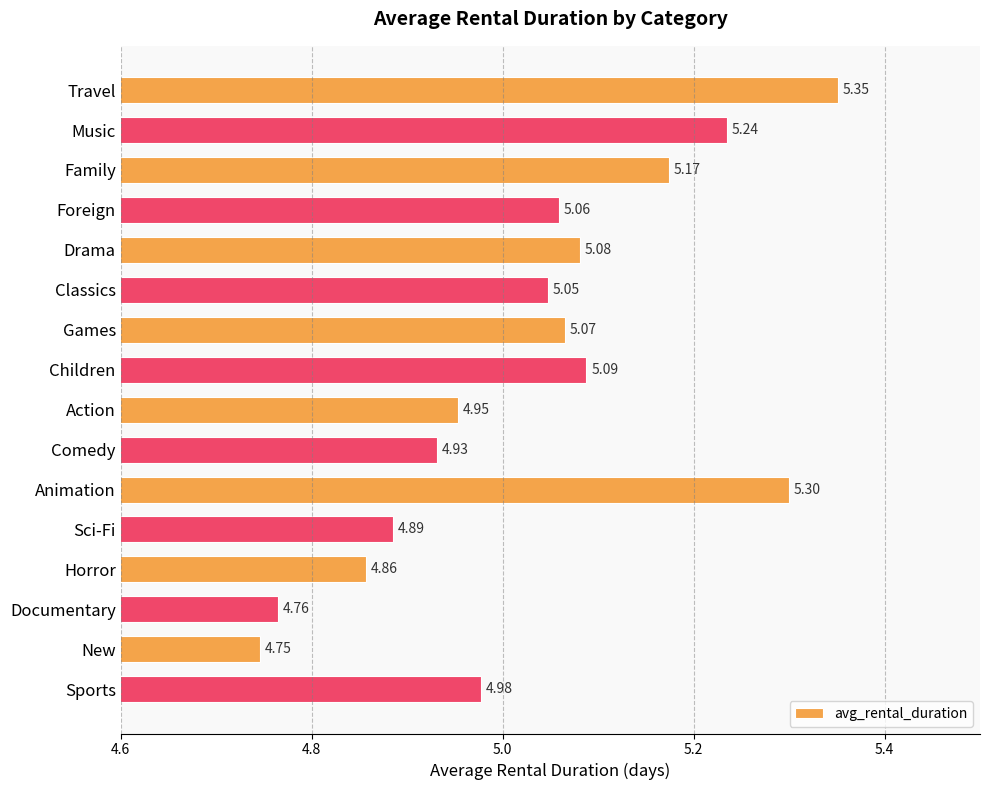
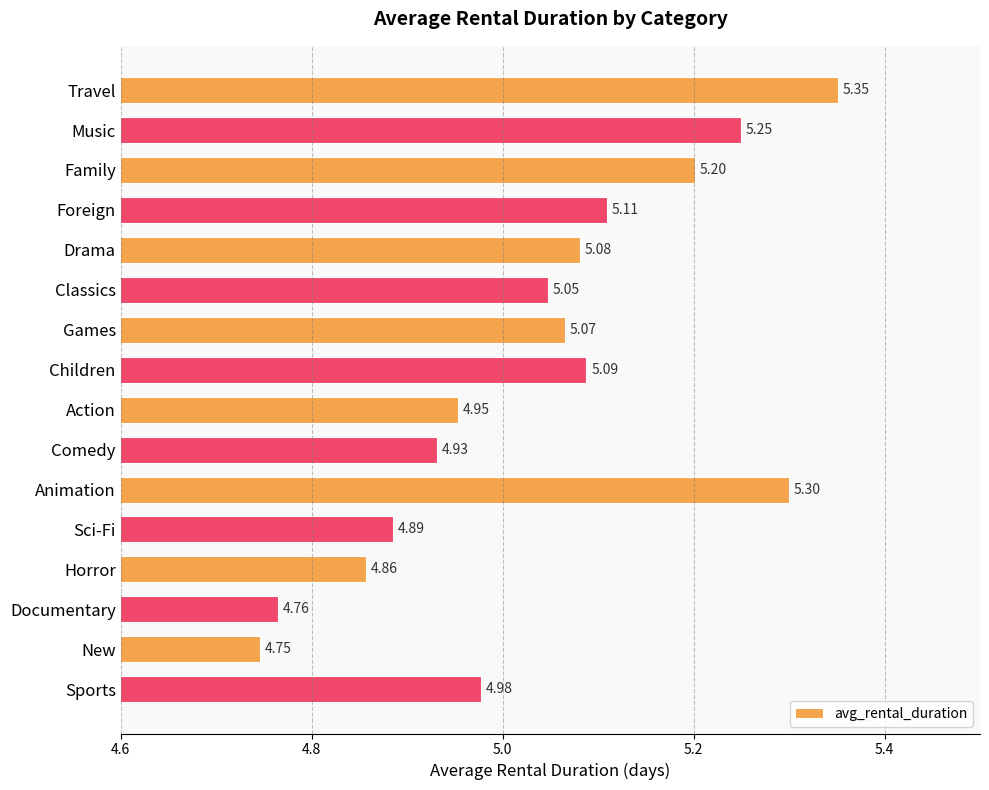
  {
    "Travel": 5.35,
-   "Music": 5.24,
-   "Family": 5.17,
-   "Foreign": 5.06,
+   "Music": 5.25,
+   "Family": 5.20,
+   "Foreign": 5.11,
    "Drama": 5.08,
    "Classics": 5.05,
    "Games": 5.07,
    "Children": 5.09,
    "Action": 4.95,
    "Comedy": 4.93,
    "Animation": 5.30,
    "Sci-Fi": 4.89,
    "Horror": 4.86,
    "Documentary": 4.76,
    "New": 4.75,
    "Sports": 4.98
  }
